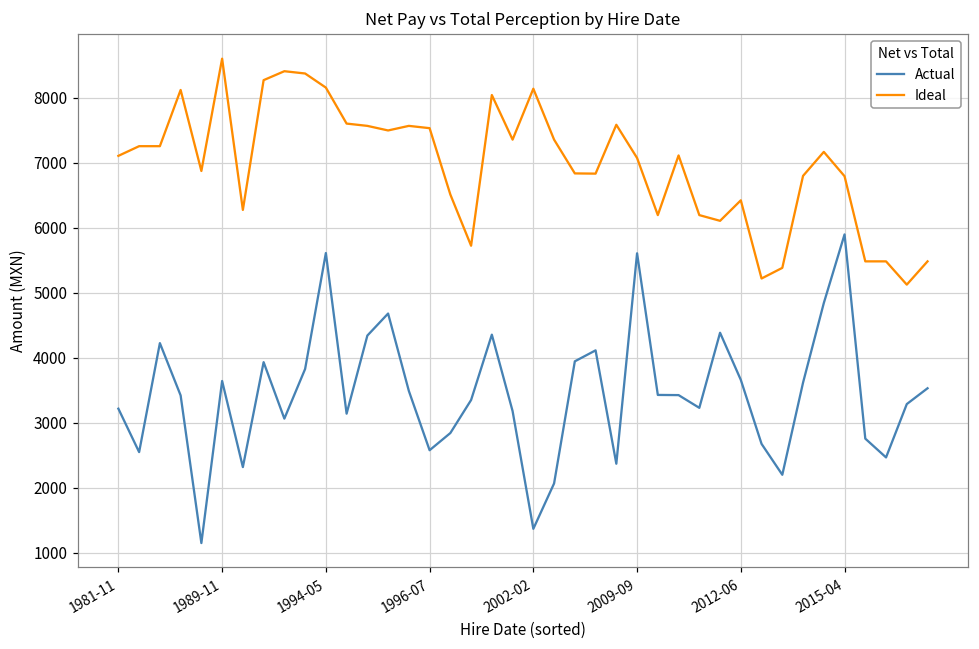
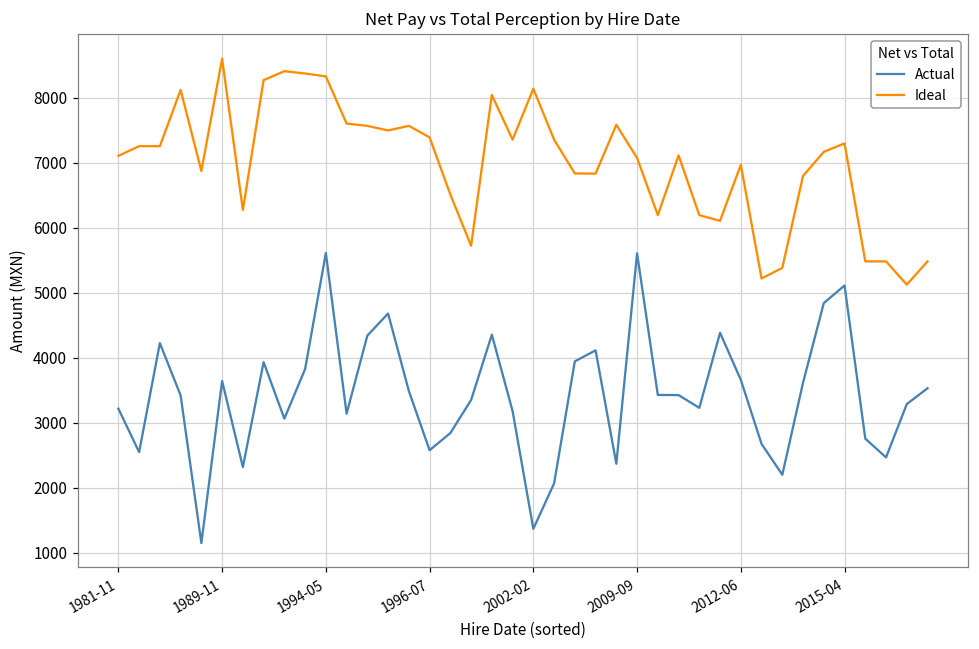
  {
    "Actual": {
      "1981-11": 3200,
      "1989-11": 3600,
      "1994-05": 5600,
      "1996-07": 2600,
      "2002-02": 1400,
      "2009-09": 5600,
      "2012-06": 3700,
-     "2015-04": 5900
+     "2015-04": 5100
    },
    "Ideal": {
      "1981-11": 7100,
      "1989-11": 8600,
-     "1994-05": 8200,
-     "1996-07": 7500,
+     "1994-05": 8300,
+     "1996-07": 7400,
      "2002-02": 8100,
      "2009-09": 7100,
-     "2012-06": 6400,
-     "2015-04": 6800
+     "2012-06": 7000,
+     "2015-04": 7300
    }
  }
